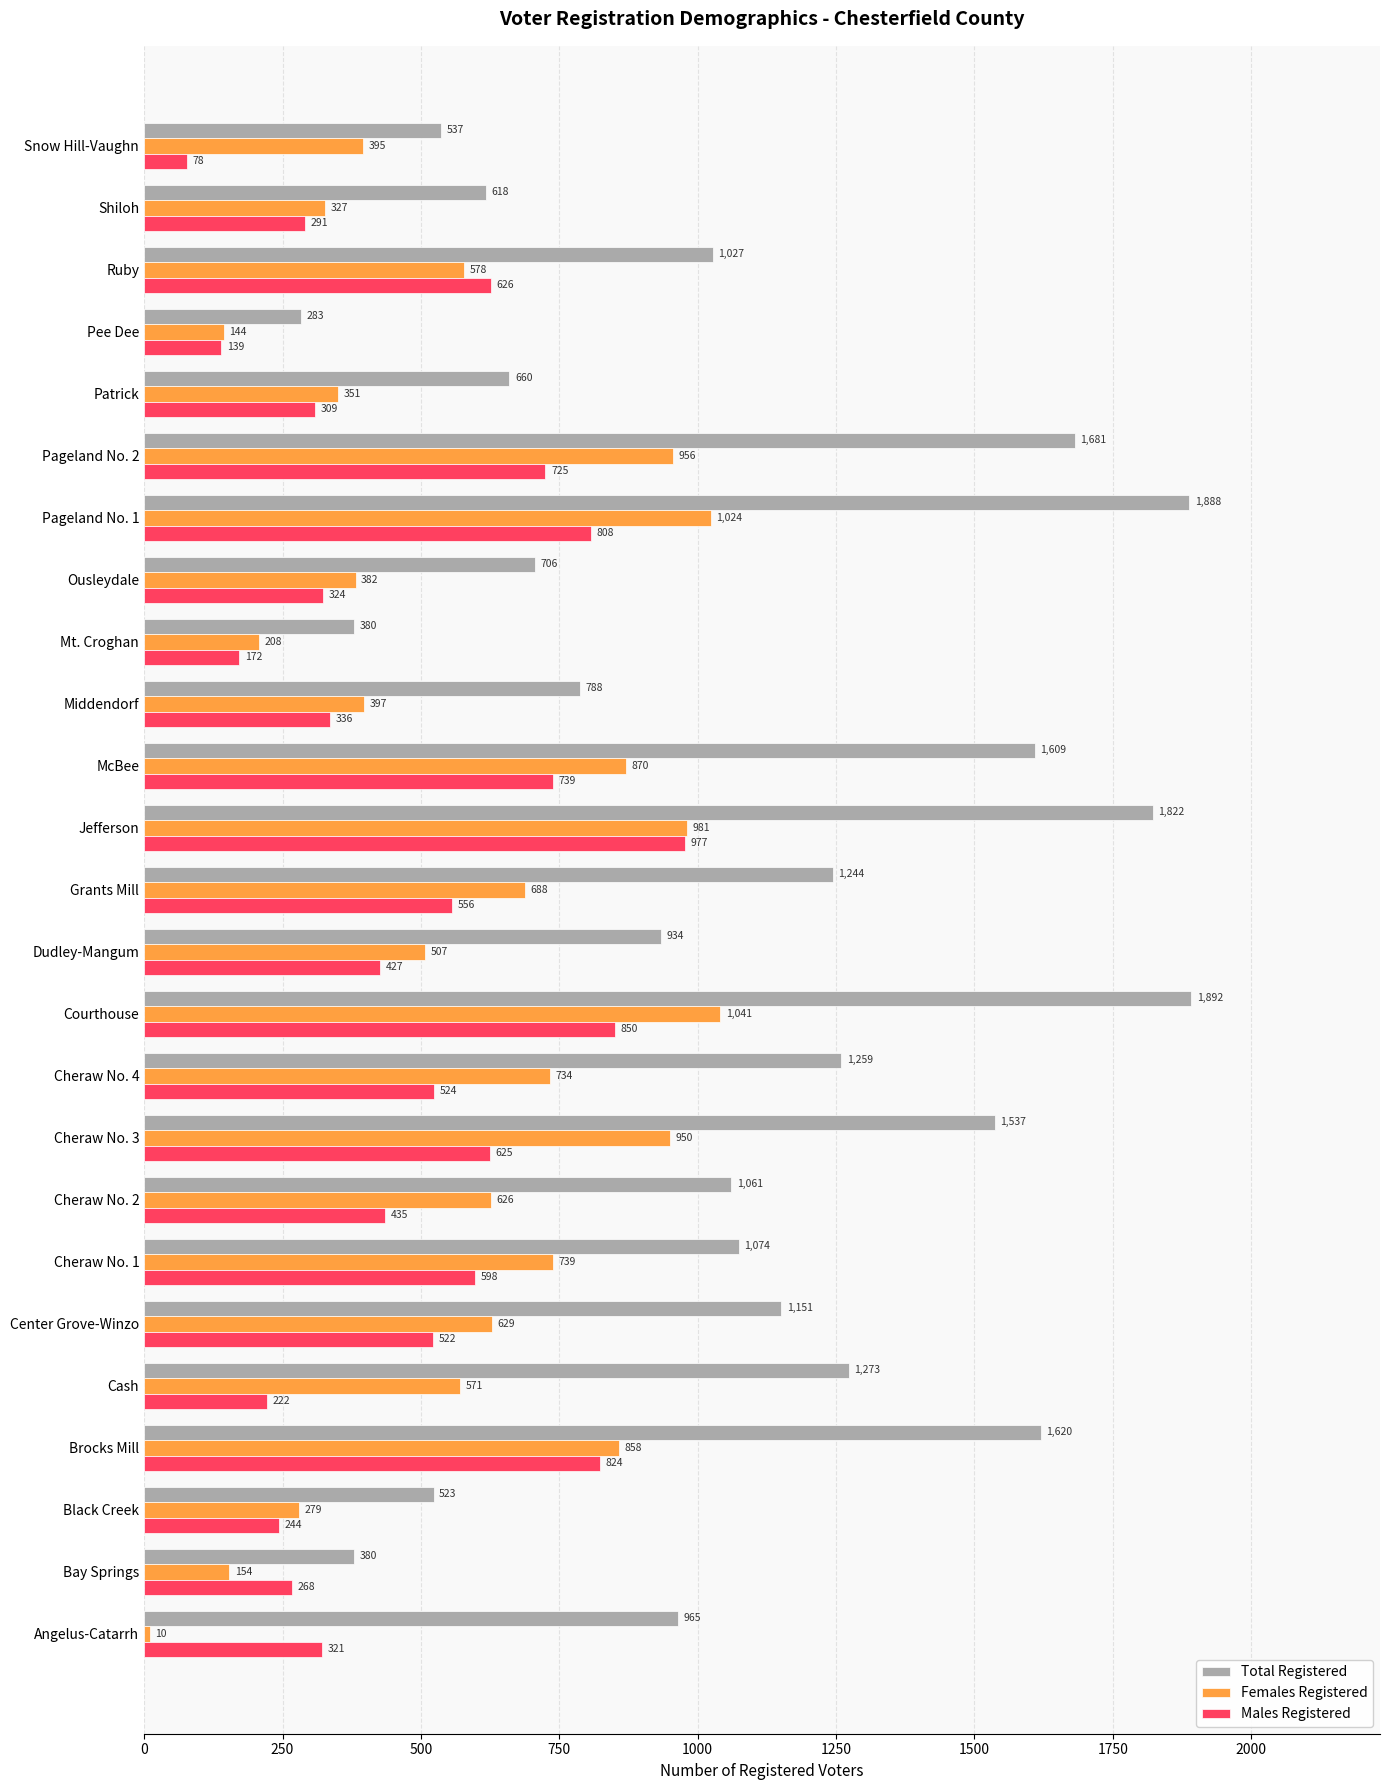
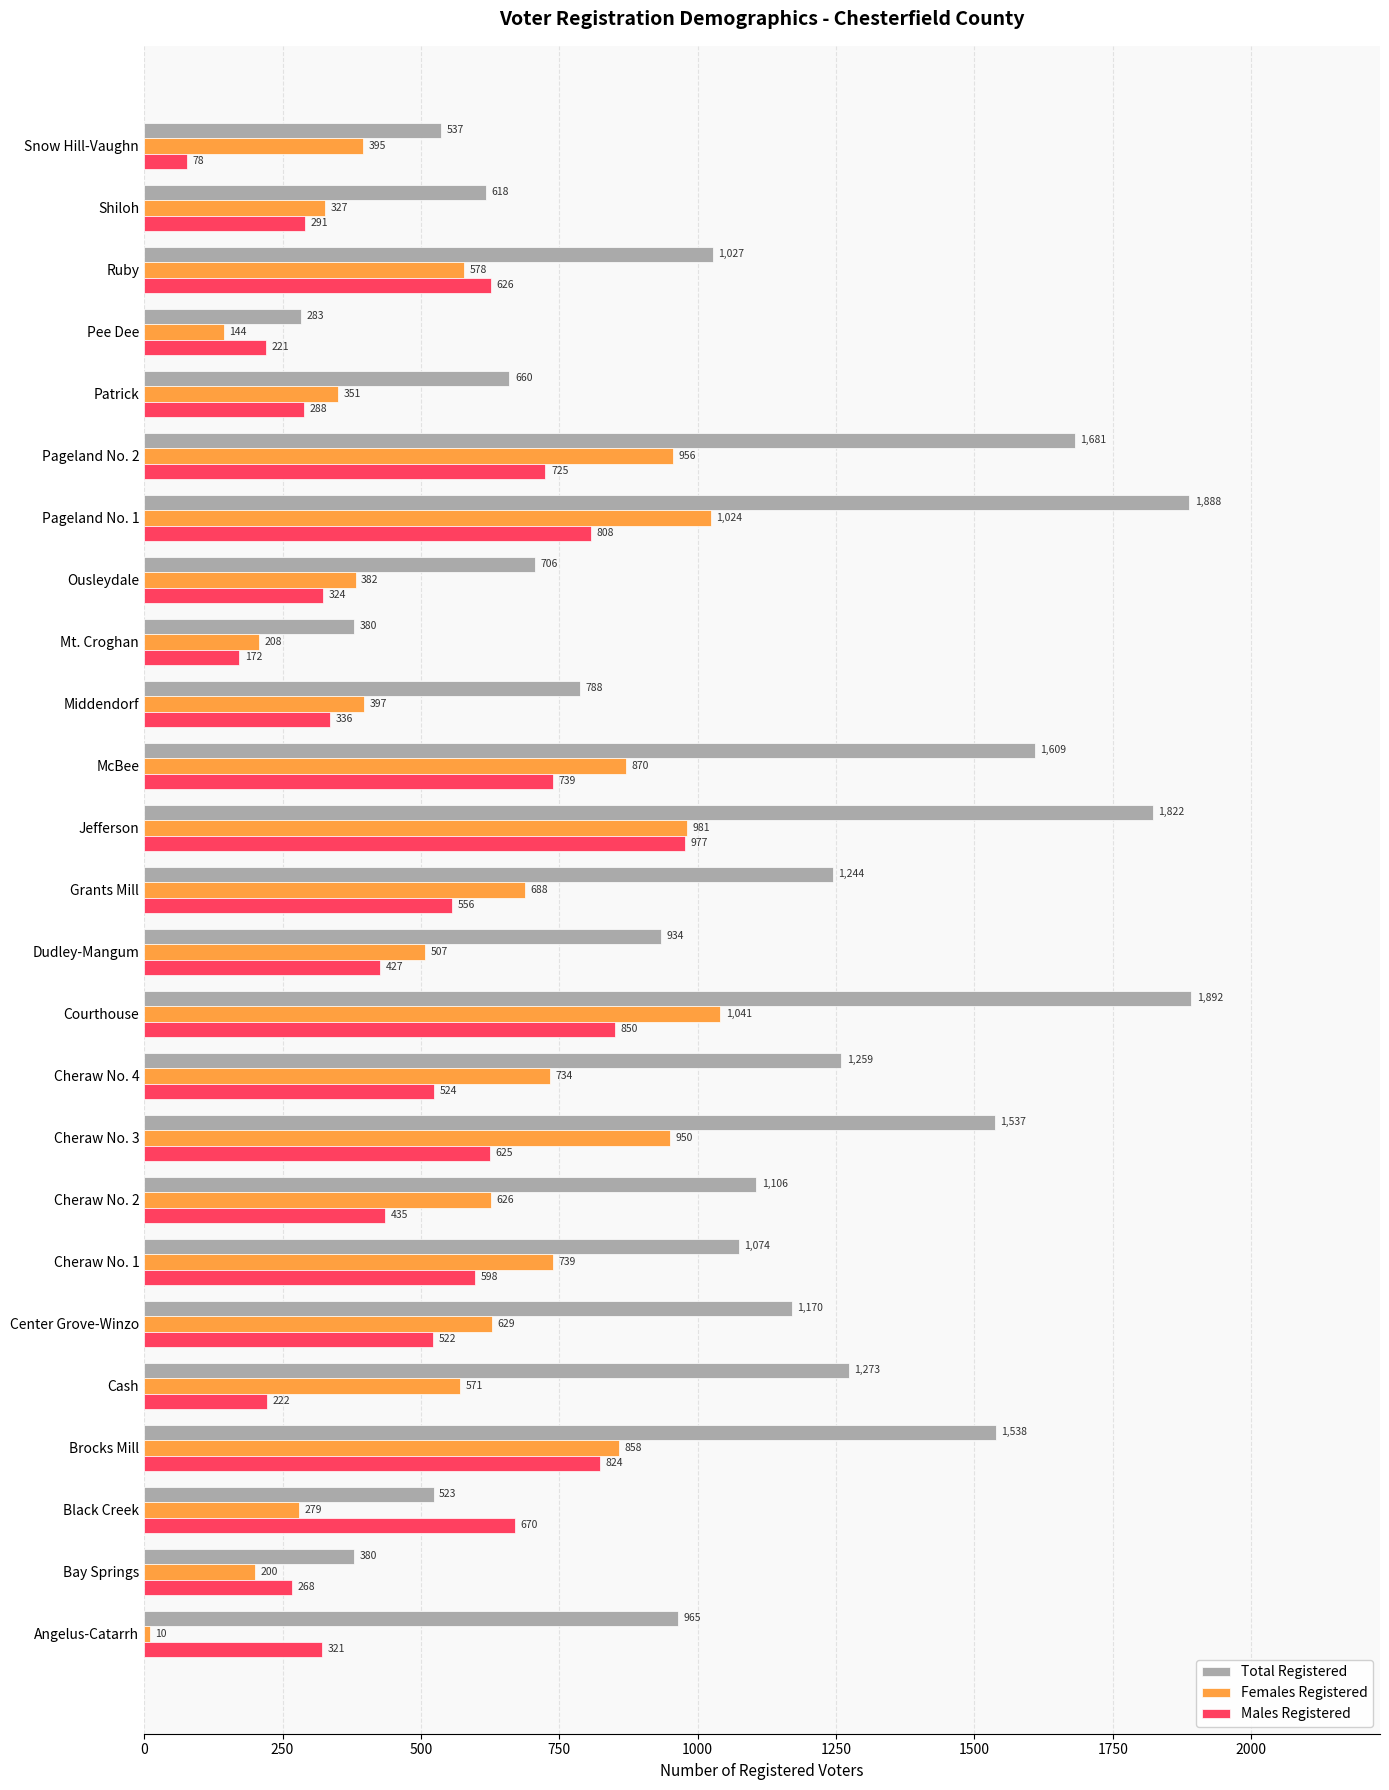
  {
    "Total Registered": {
      "Snow Hill-Vaughn": "537",
      "Shiloh": "618",
      "Ruby": "1,027",
      "Pee Dee": "283",
      "Patrick": "660",
      "Pageland No. 2": "1,681",
      "Pageland No. 1": "1,888",
      "Ousleydale": "706",
      "Mt. Croghan": "380",
      "Middendorf": "788",
      "McBee": "1,609",
      "Jefferson": "1,822",
      "Grants Mill": "1,244",
      "Dudley-Mangum": "934",
      "Courthouse": "1,892",
      "Cheraw No. 4": "1,259",
      "Cheraw No. 3": "1,537",
-     "Cheraw No. 2": "1,061",
+     "Cheraw No. 2": "1,106",
      "Cheraw No. 1": "1,074",
-     "Center Grove-Winzo": "1,151",
+     "Center Grove-Winzo": "1,170",
      "Cash": "1,273",
-     "Brocks Mill": "1,620",
+     "Brocks Mill": "1,538",
      "Black Creek": "523",
      "Bay Springs": "380",
      "Angelus-Catarrh": "965"
    },
    "Females Registered": {
      "Snow Hill-Vaughn": "395",
      "Shiloh": "327",
      "Ruby": "578",
      "Pee Dee": "144",
      "Patrick": "351",
      "Pageland No. 2": "956",
      "Pageland No. 1": "1,024",
      "Ousleydale": "382",
      "Mt. Croghan": "208",
      "Middendorf": "397",
      "McBee": "870",
      "Jefferson": "981",
      "Grants Mill": "688",
      "Dudley-Mangum": "507",
      "Courthouse": "1,041",
      "Cheraw No. 4": "734",
      "Cheraw No. 3": "950",
      "Cheraw No. 2": "626",
      "Cheraw No. 1": "739",
      "Center Grove-Winzo": "629",
      "Cash": "571",
      "Brocks Mill": "858",
      "Black Creek": "279",
-     "Bay Springs": "154",
+     "Bay Springs": "200",
      "Angelus-Catarrh": "10"
    },
    "Males Registered": {
      "Snow Hill-Vaughn": "78",
      "Shiloh": "291",
      "Ruby": "626",
-     "Pee Dee": "139",
-     "Patrick": "309",
+     "Pee Dee": "221",
+     "Patrick": "288",
      "Pageland No. 2": "725",
      "Pageland No. 1": "808",
      "Ousleydale": "324",
      "Mt. Croghan": "172",
      "Middendorf": "336",
      "McBee": "739",
      "Jefferson": "977",
      "Grants Mill": "556",
      "Dudley-Mangum": "427",
      "Courthouse": "850",
      "Cheraw No. 4": "524",
      "Cheraw No. 3": "625",
      "Cheraw No. 2": "435",
      "Cheraw No. 1": "598",
      "Center Grove-Winzo": "522",
      "Cash": "222",
      "Brocks Mill": "824",
-     "Black Creek": "244",
+     "Black Creek": "670",
      "Bay Springs": "268",
      "Angelus-Catarrh": "321"
    }
  }
